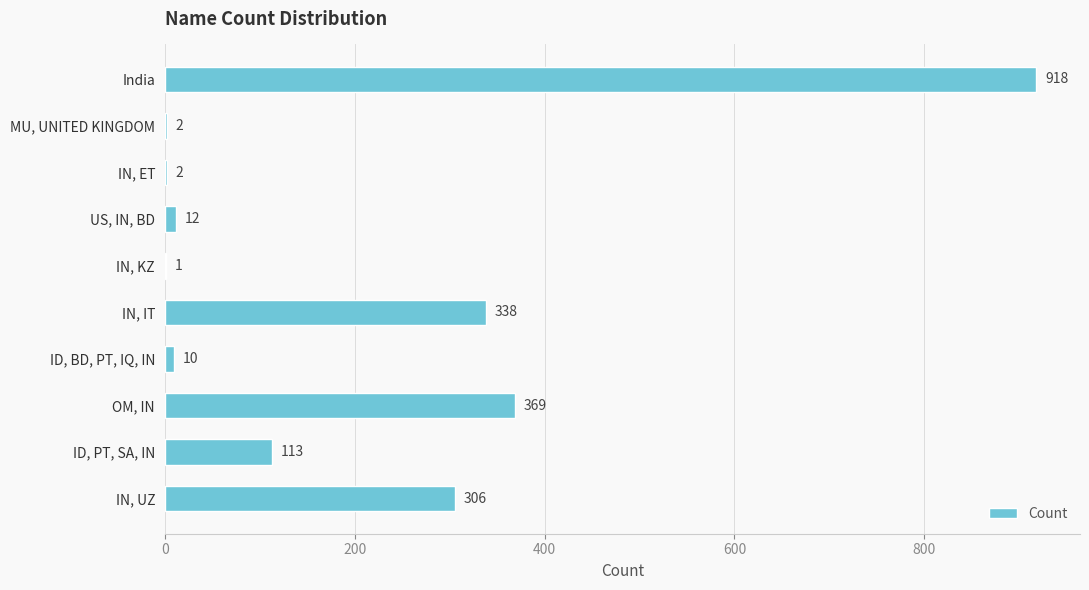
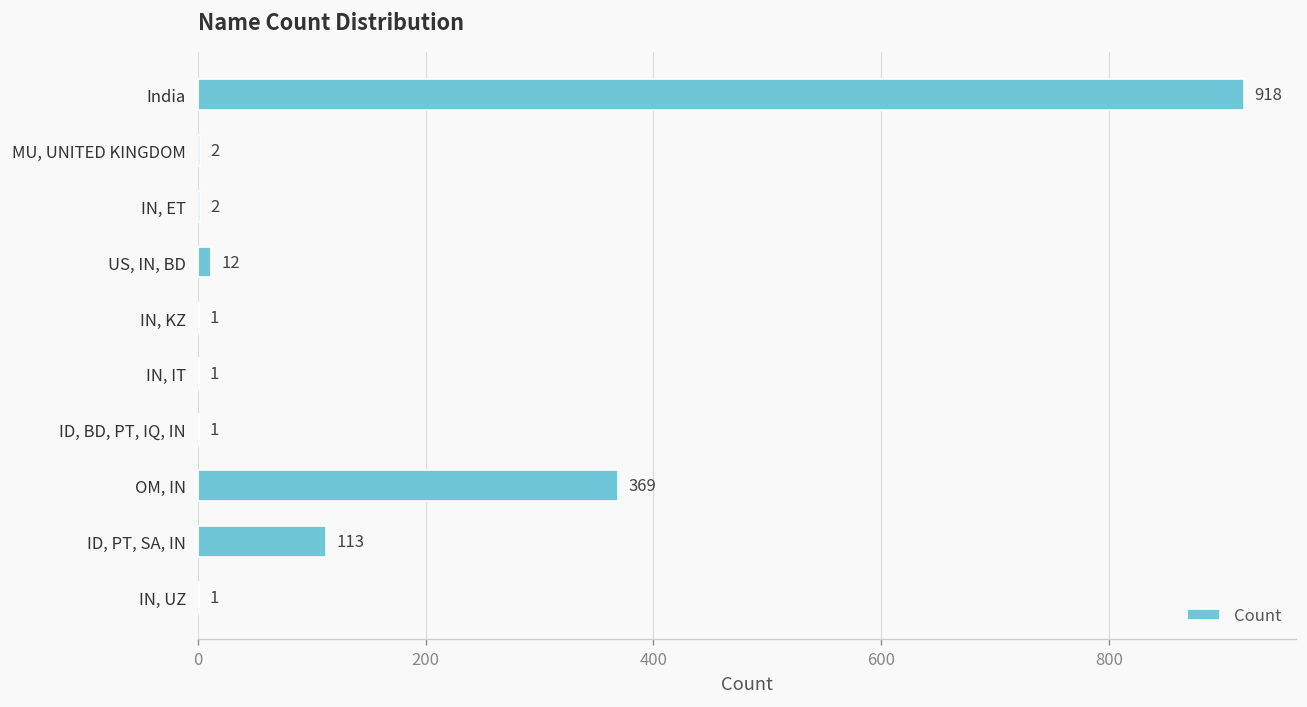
  {
    "India": 918,
    "MU, UNITED KINGDOM": 2,
    "IN, ET": 2,
    "US, IN, BD": 12,
    "IN, KZ": 1,
-   "IN, IT": 338,
-   "ID, BD, PT, IQ, IN": 10,
+   "IN, IT": 1,
+   "ID, BD, PT, IQ, IN": 1,
    "OM, IN": 369,
    "ID, PT, SA, IN": 113,
-   "IN, UZ": 306
+   "IN, UZ": 1
  }
